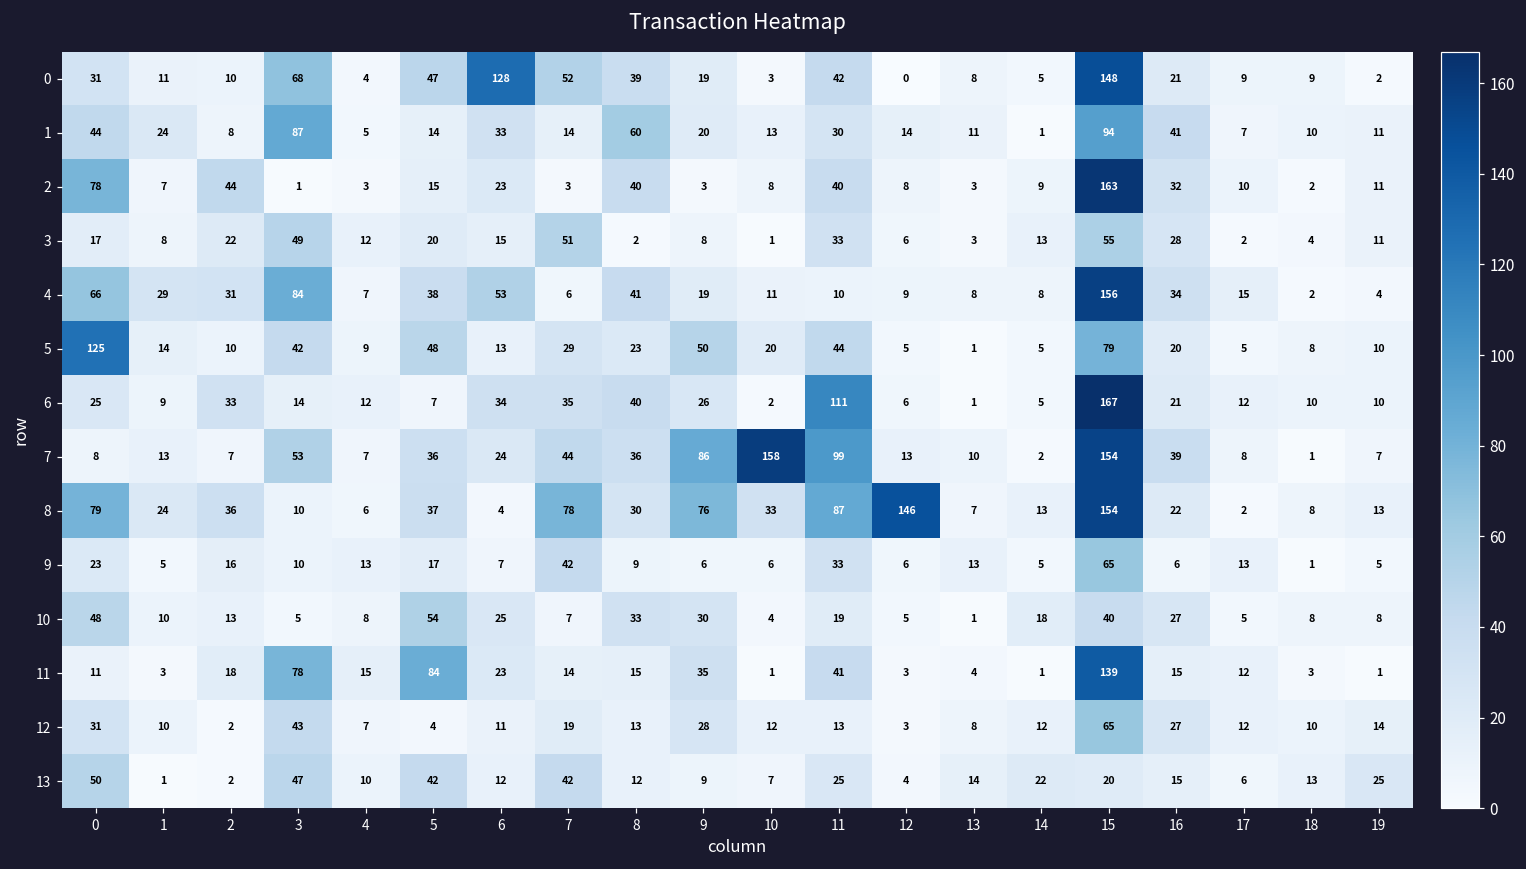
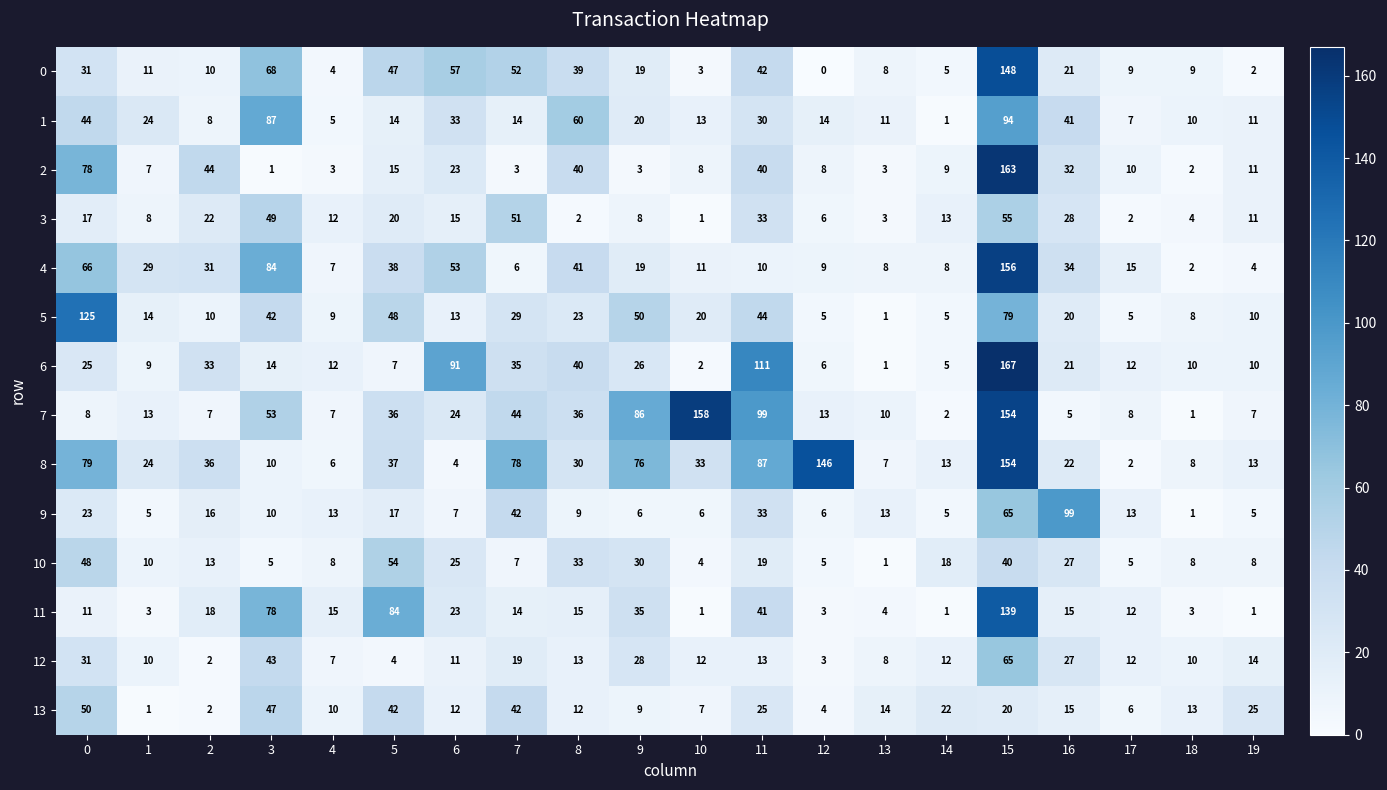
  {
    "0": {
      "0": 31,
      "1": 11,
      "2": 10,
      "3": 68,
      "4": 4,
      "5": 47,
-     "6": 128,
+     "6": 57,
      "7": 52,
      "8": 39,
      "9": 19,
      "10": 3,
      "11": 42,
      "12": 0,
      "13": 8,
      "14": 5,
      "15": 148,
      "16": 21,
      "17": 9,
      "18": 9,
      "19": 2
    },
    "6": {
      "0": 25,
      "1": 9,
      "2": 33,
      "3": 14,
      "4": 12,
      "5": 7,
-     "6": 34,
+     "6": 91,
      "7": 35,
      "8": 40,
      "9": 26,
      "10": 2,
      "11": 111,
      "12": 6,
      "13": 1,
      "14": 5,
      "15": 167,
      "16": 21,
      "17": 12,
      "18": 10,
      "19": 10
    },
    "7": {
      "0": 8,
      "1": 13,
      "2": 7,
      "3": 53,
      "4": 7,
      "5": 36,
      "6": 24,
      "7": 44,
      "8": 36,
      "9": 86,
      "10": 158,
      "11": 99,
      "12": 13,
      "13": 10,
      "14": 2,
      "15": 154,
-     "16": 39,
+     "16": 5,
      "17": 8,
      "18": 1,
      "19": 7
    },
    "9": {
      "0": 23,
      "1": 5,
      "2": 16,
      "3": 10,
      "4": 13,
      "5": 17,
      "6": 7,
      "7": 42,
      "8": 9,
      "9": 6,
      "10": 6,
      "11": 33,
      "12": 6,
      "13": 13,
      "14": 5,
      "15": 65,
-     "16": 6,
+     "16": 99,
      "17": 13,
      "18": 1,
      "19": 5
    }
  }
